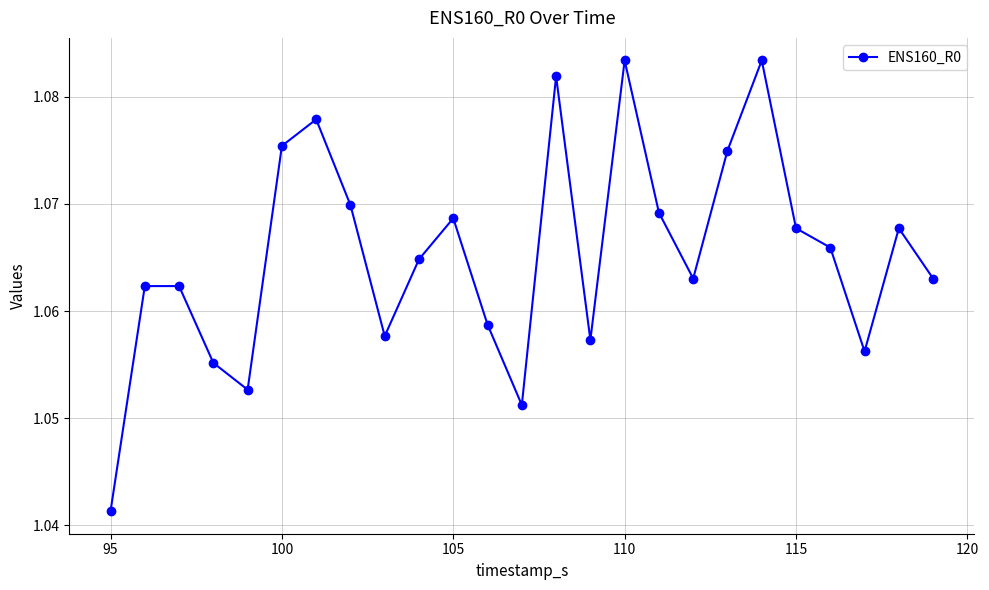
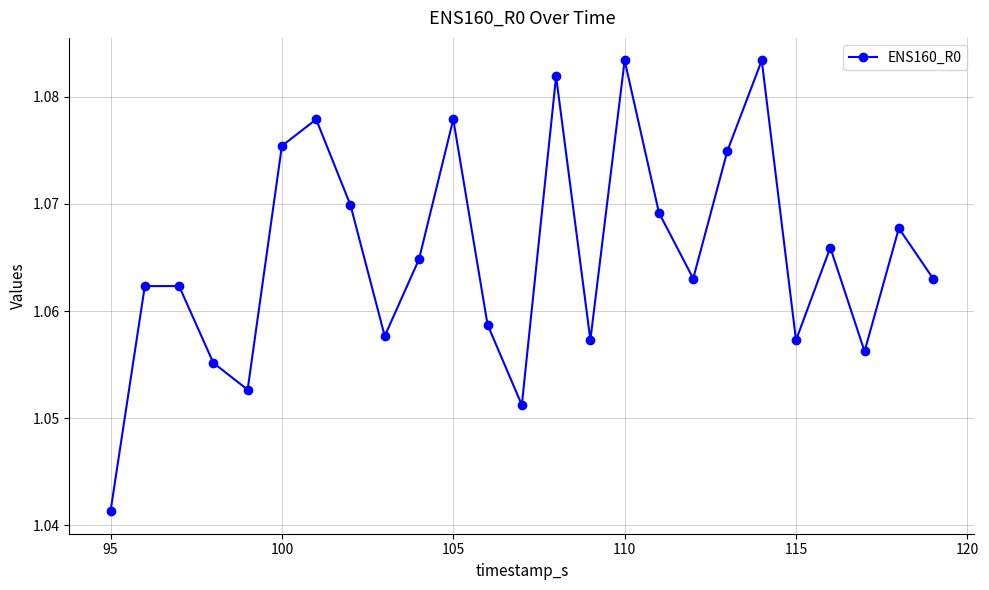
  {
    "95": 1.0413,
    "100": 1.0754,
-   "105": 1.0687,
+   "105": 1.0779,
    "110": 1.0834,
-   "115": 1.0677
+   "115": 1.0573
  }
